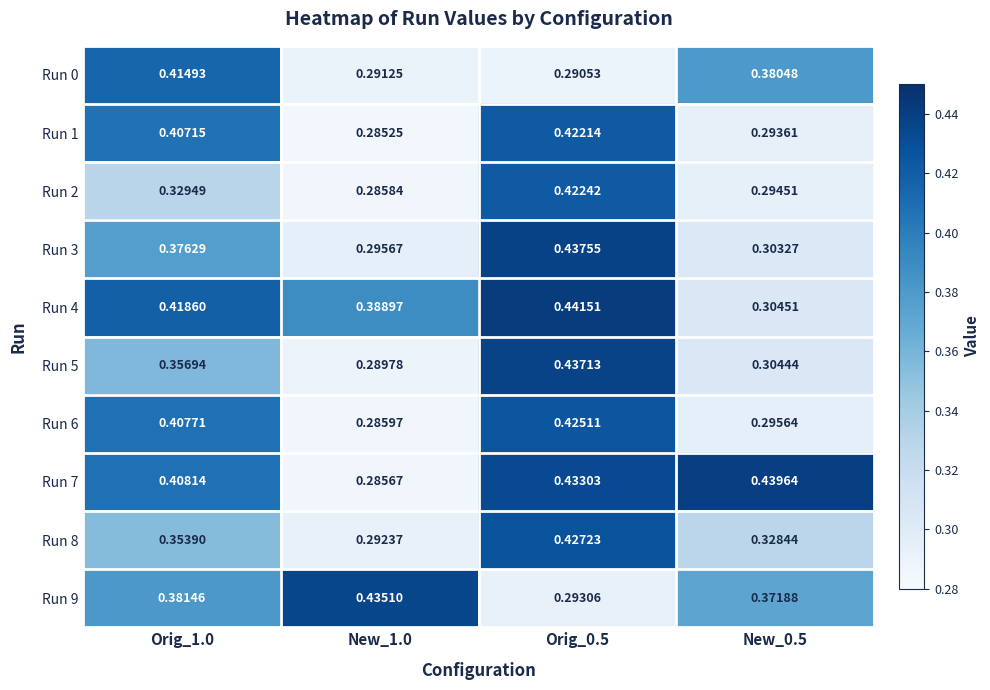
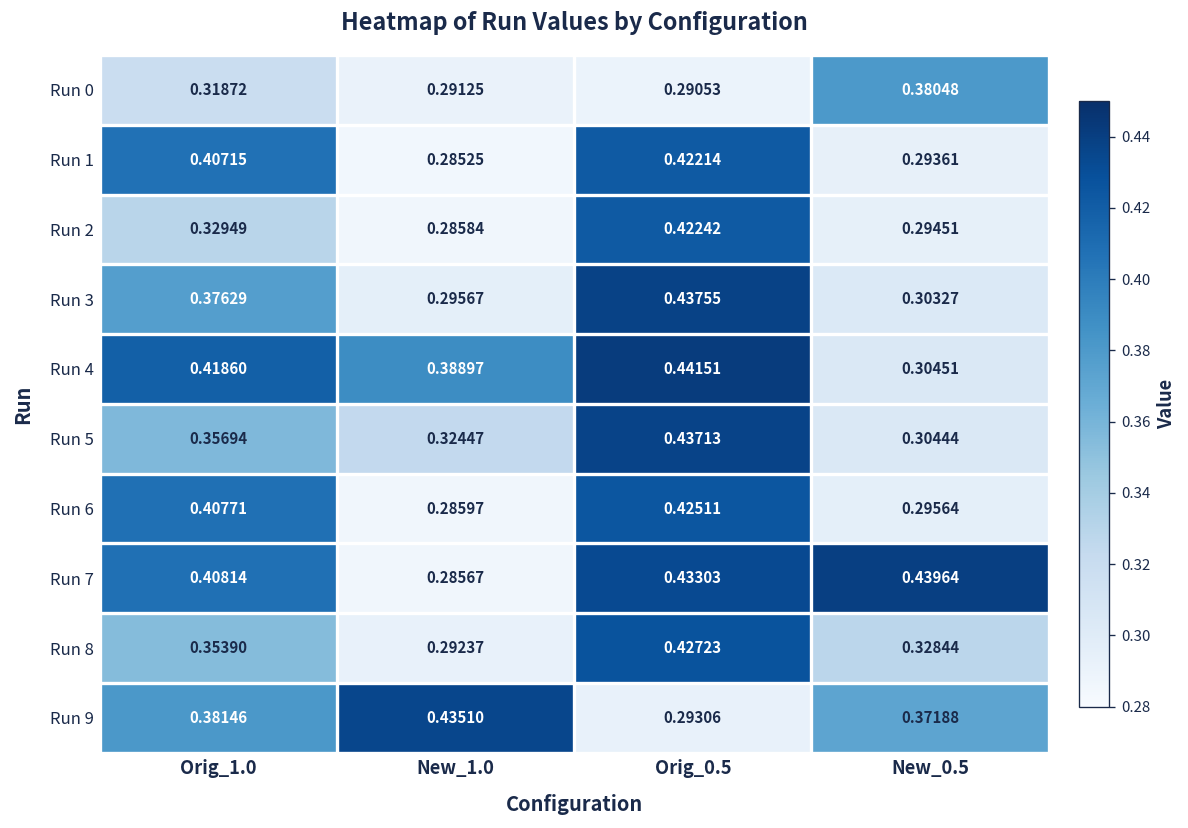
  {
    "Run 0": {
-     "Orig_1.0": 0.41493,
+     "Orig_1.0": 0.31872,
      "New_1.0": 0.29125,
      "Orig_0.5": 0.29053,
      "New_0.5": 0.38048
    },
    "Run 1": {
      "Orig_1.0": 0.40715,
      "New_1.0": 0.28525,
      "Orig_0.5": 0.42214,
      "New_0.5": 0.29361
    },
    "Run 2": {
      "Orig_1.0": 0.32949,
      "New_1.0": 0.28584,
      "Orig_0.5": 0.42242,
      "New_0.5": 0.29451
    },
    "Run 3": {
      "Orig_1.0": 0.37629,
      "New_1.0": 0.29567,
      "Orig_0.5": 0.43755,
      "New_0.5": 0.30327
    },
    "Run 4": {
      "Orig_1.0": 0.41860,
      "New_1.0": 0.38897,
      "Orig_0.5": 0.44151,
      "New_0.5": 0.30451
    },
    "Run 5": {
      "Orig_1.0": 0.35694,
-     "New_1.0": 0.28978,
+     "New_1.0": 0.32447,
      "Orig_0.5": 0.43713,
      "New_0.5": 0.30444
    },
    "Run 6": {
      "Orig_1.0": 0.40771,
      "New_1.0": 0.28597,
      "Orig_0.5": 0.42511,
      "New_0.5": 0.29564
    },
    "Run 7": {
      "Orig_1.0": 0.40814,
      "New_1.0": 0.28567,
      "Orig_0.5": 0.43303,
      "New_0.5": 0.43964
    },
    "Run 8": {
      "Orig_1.0": 0.35390,
      "New_1.0": 0.29237,
      "Orig_0.5": 0.42723,
      "New_0.5": 0.32844
    },
    "Run 9": {
      "Orig_1.0": 0.38146,
      "New_1.0": 0.43510,
      "Orig_0.5": 0.29306,
      "New_0.5": 0.37188
    }
  }
